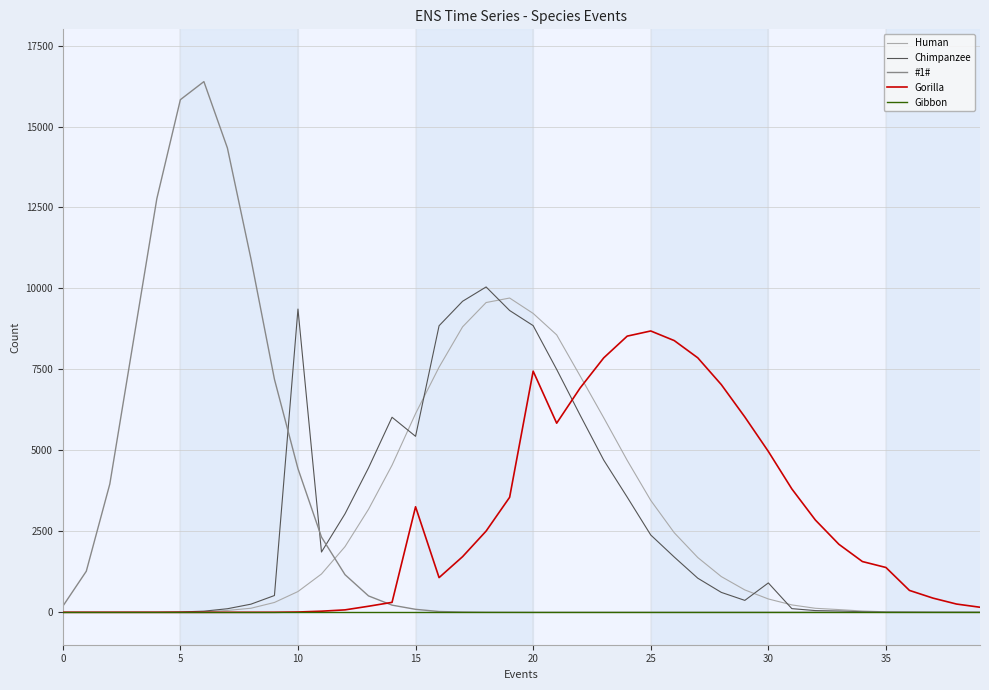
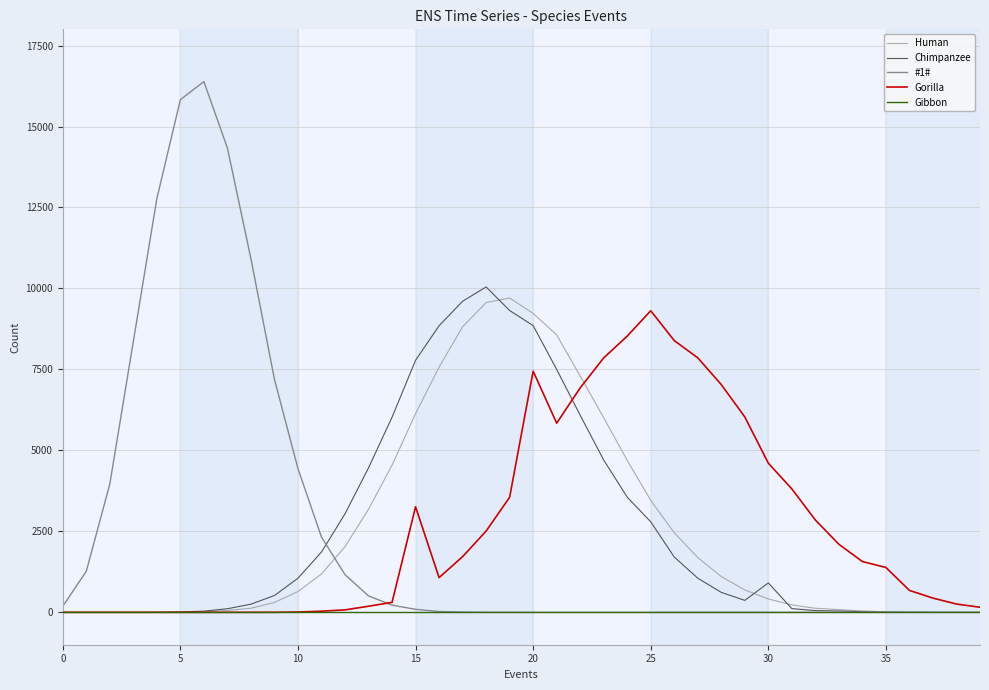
  {
    "Chimpanzee": {
-     "10": 9400,
-     "15": 5400,
+     "10": 1100,
+     "15": 7800,
      "20": 8900,
-     "25": 2400,
+     "25": 2800,
      "30": 900
    },
    "Gorilla": {
      "15": 3300,
      "20": 7400,
-     "25": 8700,
-     "30": 5000,
+     "25": 9300,
+     "30": 4600,
      "35": 1400
    },
    "Gibbon": {
      "15": 0
    }
  }
